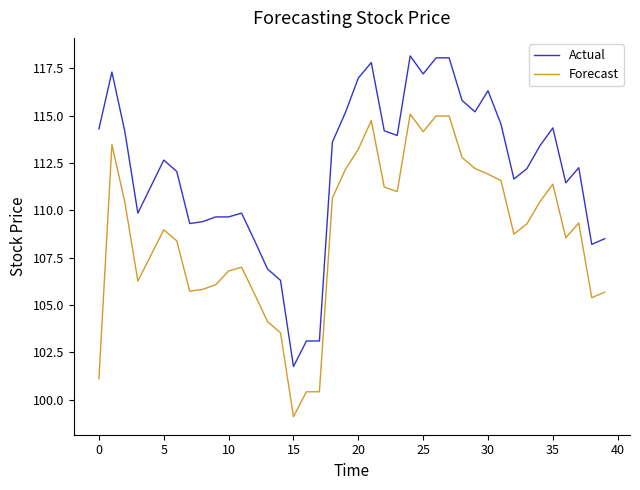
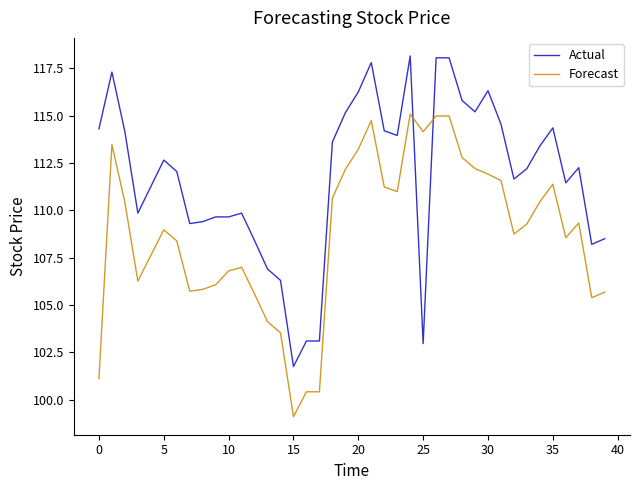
  {
    "Actual": {
      "0": 114.3,
      "5": 112.7,
      "10": 109.7,
      "15": 101.8,
-     "20": 117.0,
-     "25": 117.2,
+     "20": 116.3,
+     "25": 103.0,
      "30": 116.3,
      "35": 114.3
    },
    "Forecast": {
      "0": 101.1,
      "5": 109.0,
      "10": 106.8,
      "15": 99.1,
      "20": 113.2,
      "25": 114.2,
      "30": 111.9,
      "35": 111.4
    }
  }
